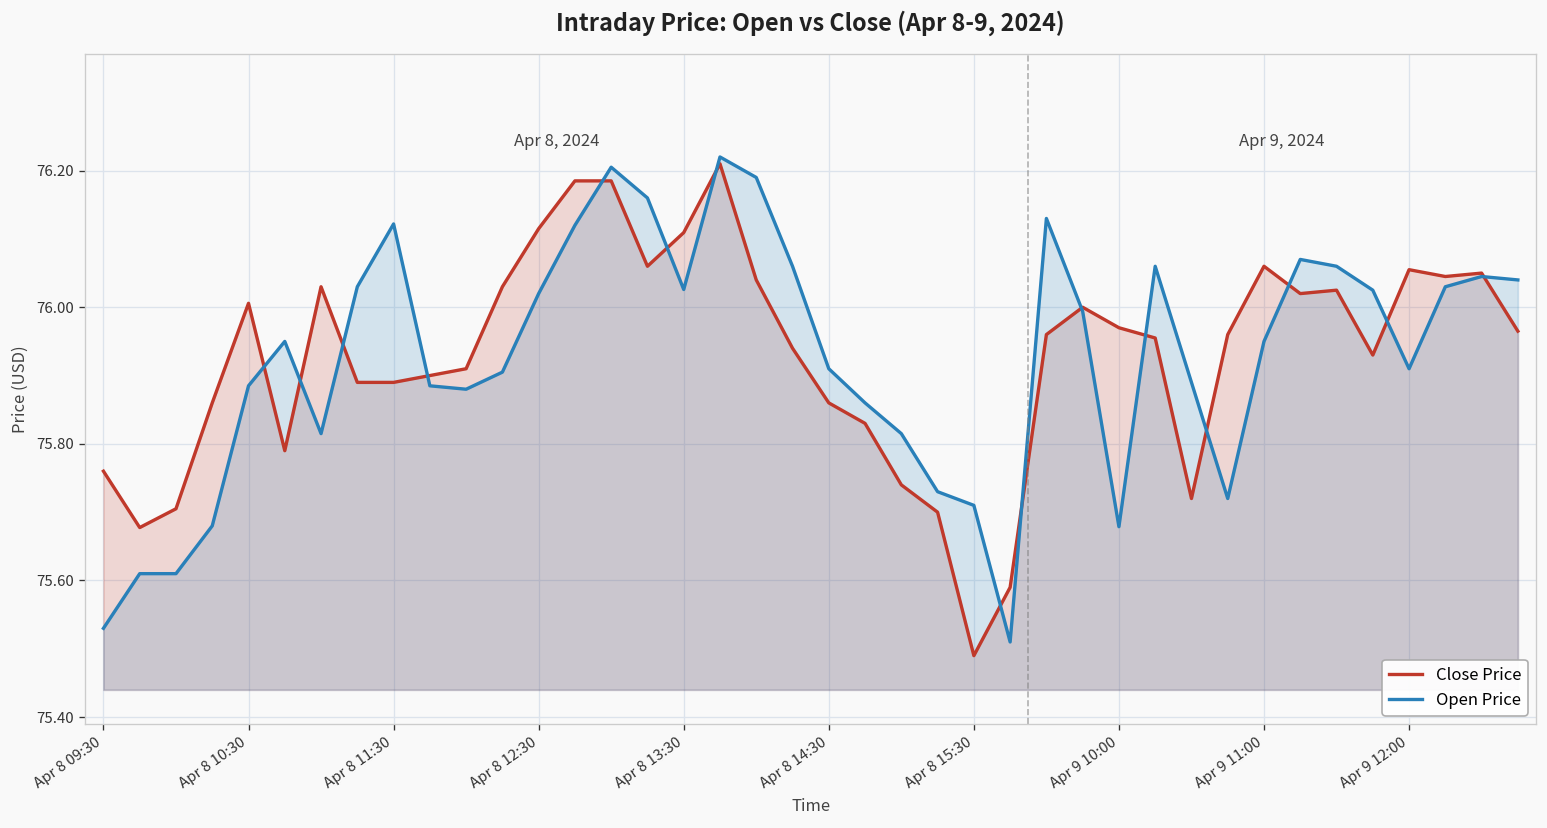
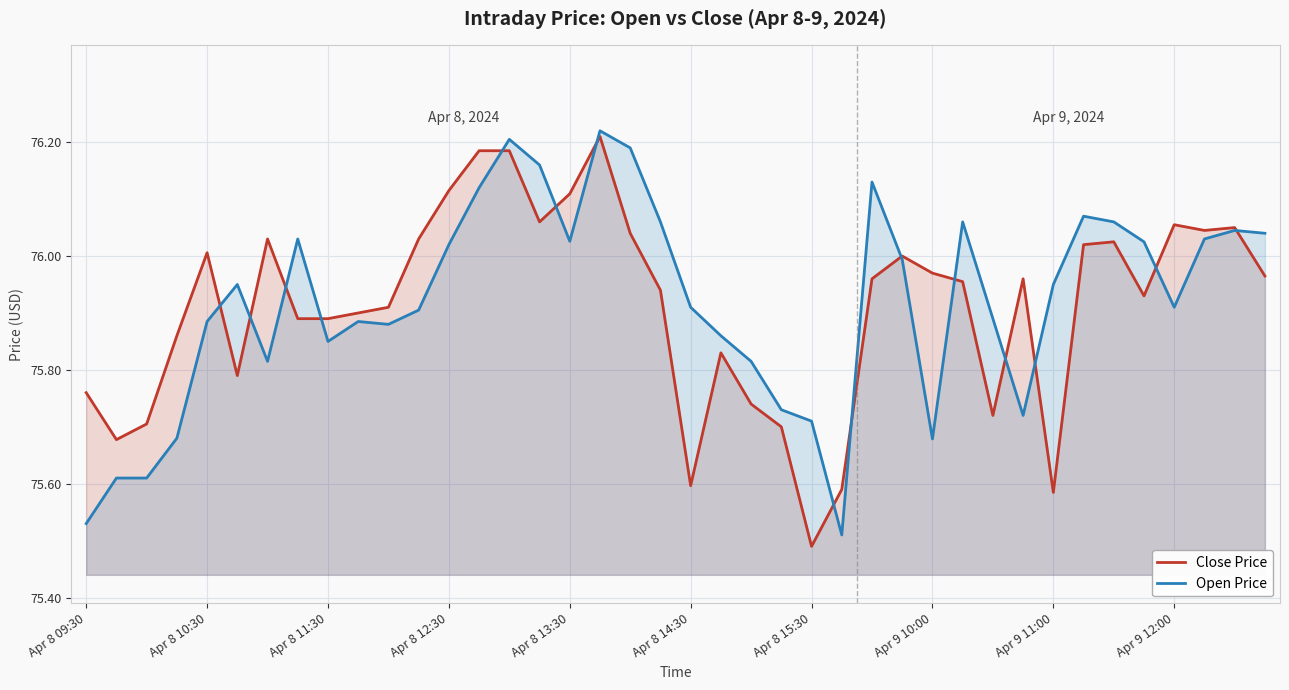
  {
    "Close Price": {
      "Apr 8 09:30": 75.76,
      "Apr 8 10:30": 76.01,
      "Apr 8 11:30": 75.89,
      "Apr 8 12:30": 76.11,
      "Apr 8 13:30": 76.11,
-     "Apr 8 14:30": 75.86,
+     "Apr 8 14:30": 75.60,
      "Apr 8 15:30": 75.49,
      "Apr 9 10:00": 75.97,
-     "Apr 9 11:00": 76.06,
+     "Apr 9 11:00": 75.58,
      "Apr 9 12:00": 76.06
    },
    "Open Price": {
      "Apr 8 09:30": 75.53,
      "Apr 8 10:30": 75.89,
-     "Apr 8 11:30": 76.12,
+     "Apr 8 11:30": 75.85,
      "Apr 8 12:30": 76.02,
      "Apr 8 13:30": 76.03,
      "Apr 8 14:30": 75.91,
      "Apr 8 15:30": 75.71,
      "Apr 9 10:00": 75.68,
      "Apr 9 11:00": 75.95,
      "Apr 9 12:00": 75.91
    }
  }
